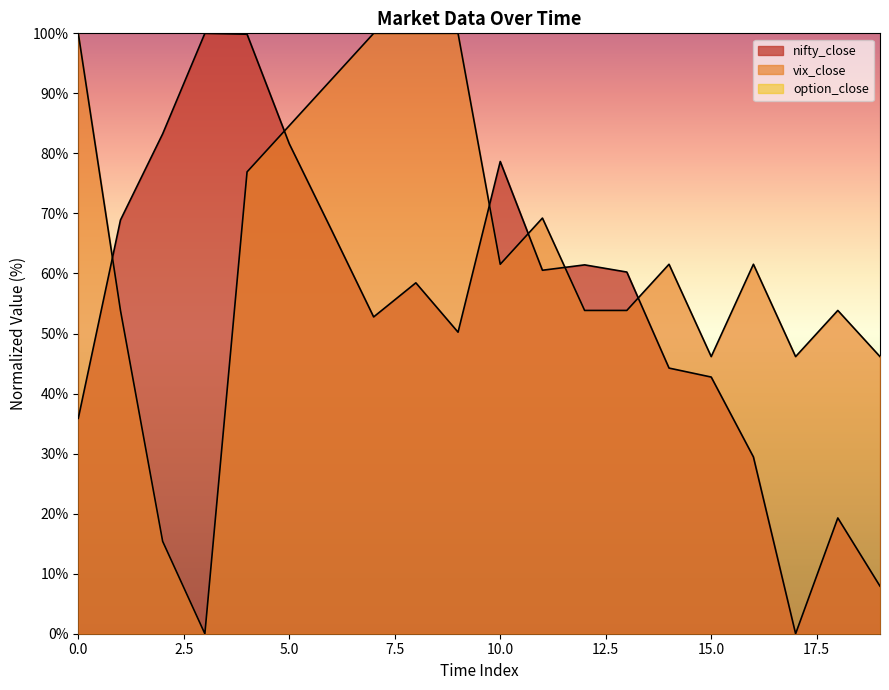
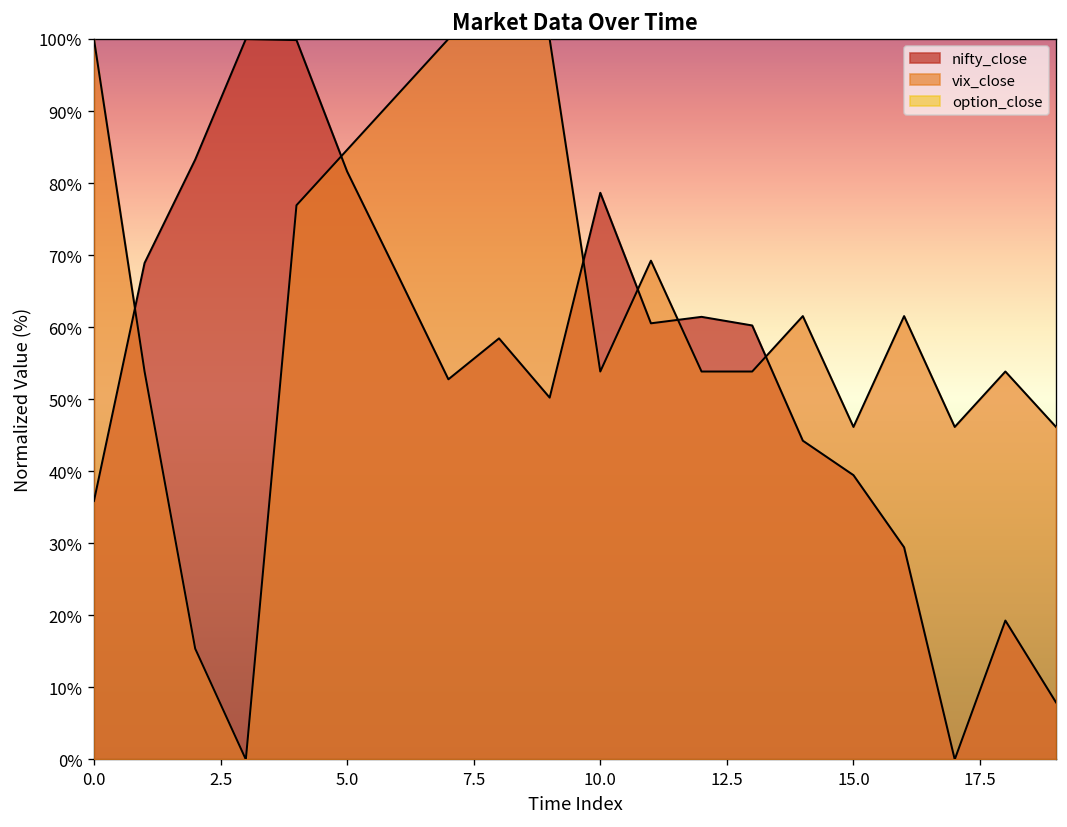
  {
    "nifty_close": {
      "0.0": "36%",
      "5.0": "82%",
      "10.0": "79%",
-     "15.0": "43%"
+     "15.0": "39%"
    },
    "vix_close": {
      "0.0": "100%",
      "5.0": "85%",
-     "10.0": "62%",
+     "10.0": "54%",
      "15.0": "46%"
    }
  }
